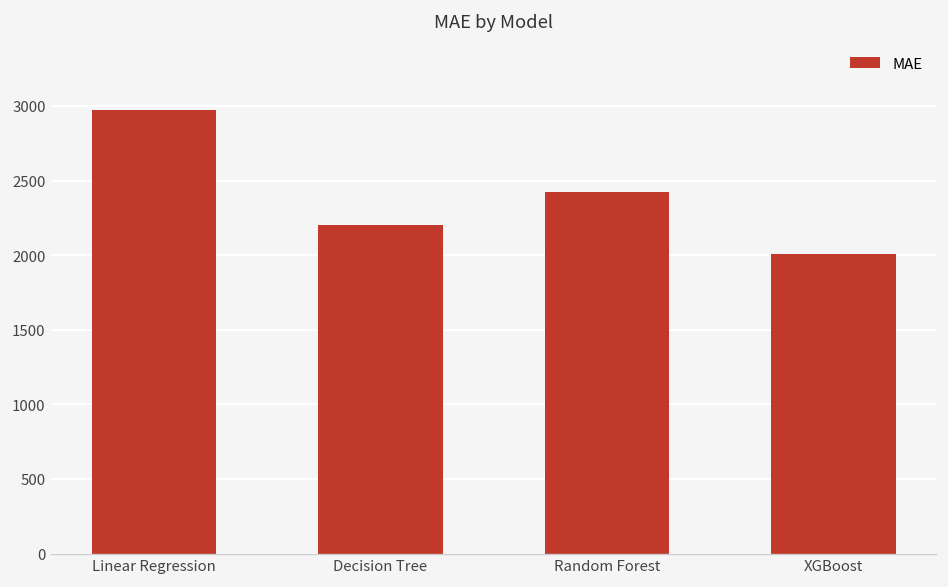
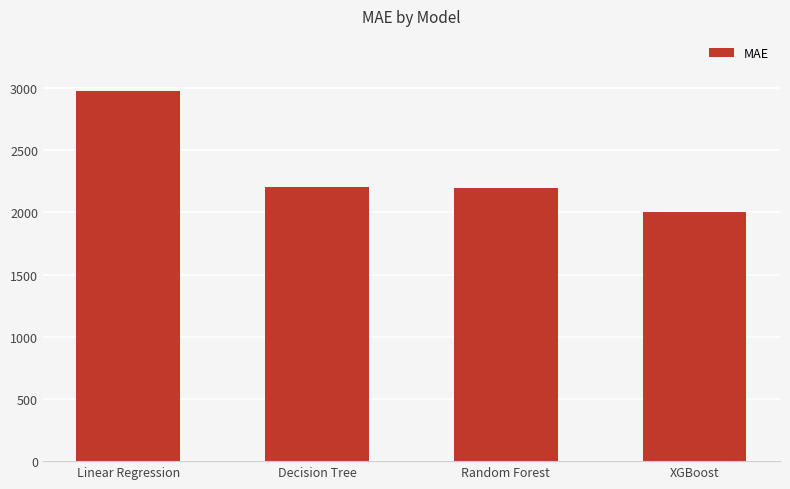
  {
    "Linear Regression": 2970,
    "Decision Tree": 2200,
-   "Random Forest": 2430,
+   "Random Forest": 2200,
    "XGBoost": 2000
  }
